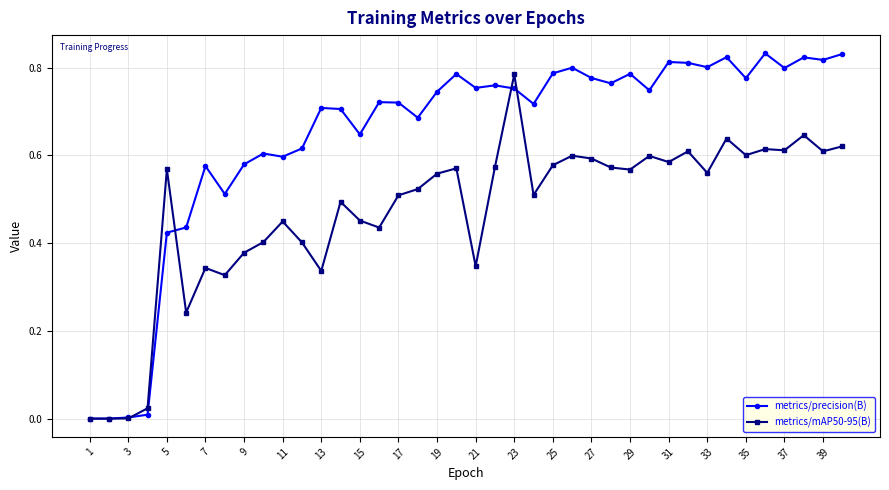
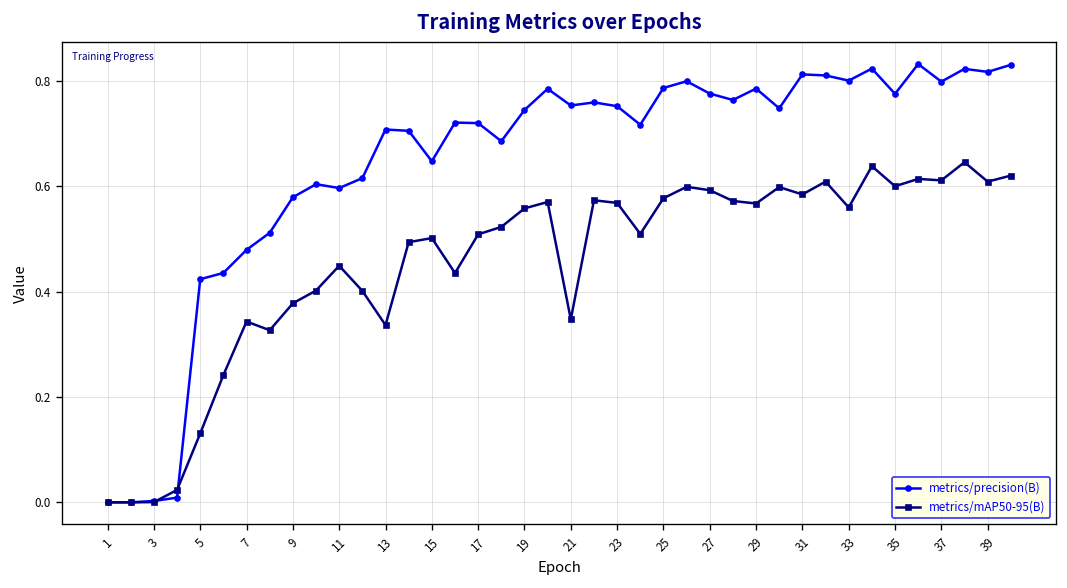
  {
    "metrics/precision(B)": {
      "5": 0.42,
-     "7": 0.58,
+     "7": 0.48,
      "9": 0.58,
      "11": 0.60,
      "13": 0.71,
      "15": 0.65,
      "17": 0.72,
      "19": 0.75,
      "21": 0.75,
      "23": 0.75,
      "25": 0.79,
      "27": 0.78,
      "29": 0.79,
      "31": 0.81,
      "33": 0.80,
      "35": 0.78,
      "37": 0.80,
      "39": 0.82
    },
    "metrics/mAP50-95(B)": {
-     "5": 0.57,
+     "5": 0.13,
      "7": 0.34,
      "9": 0.38,
      "11": 0.45,
      "13": 0.34,
-     "15": 0.45,
+     "15": 0.50,
      "17": 0.51,
      "19": 0.56,
      "21": 0.35,
-     "23": 0.78,
+     "23": 0.57,
      "25": 0.58,
      "27": 0.59,
      "29": 0.57,
      "31": 0.58,
      "33": 0.56,
      "35": 0.60,
      "37": 0.61,
      "39": 0.61
    }
  }
